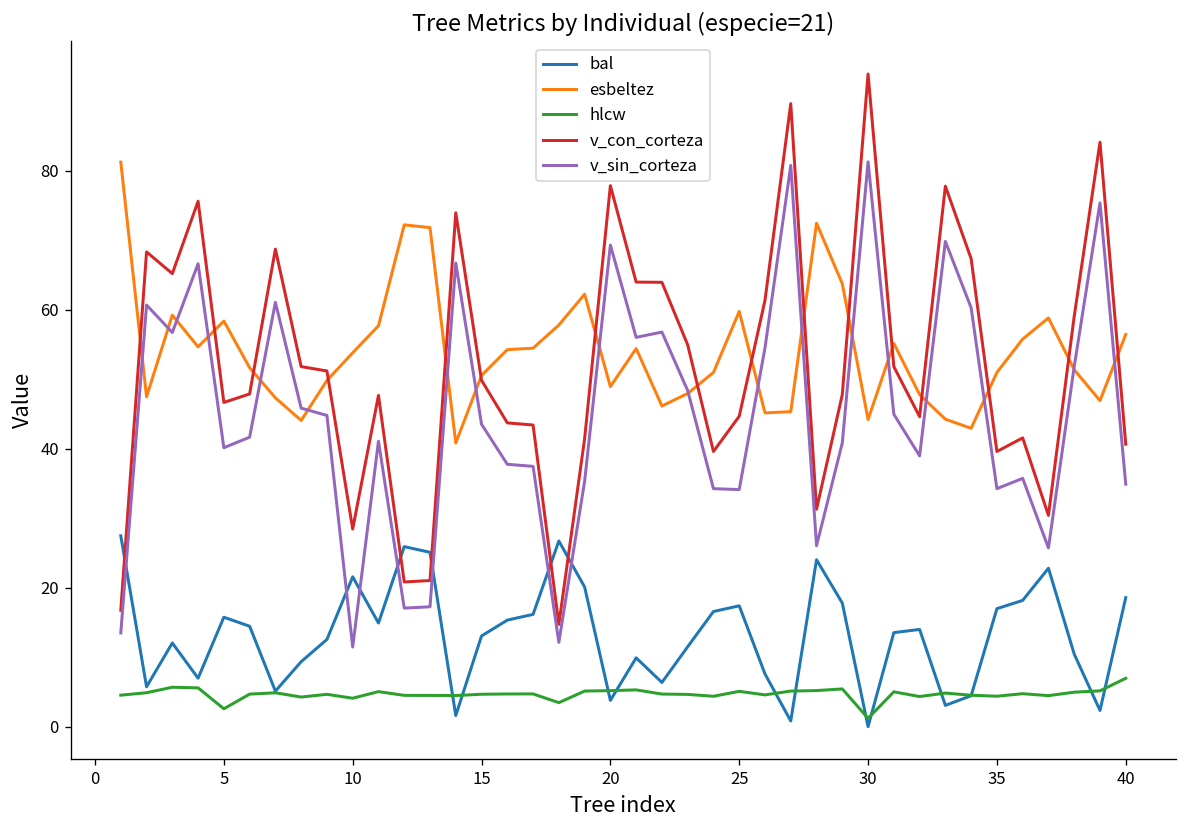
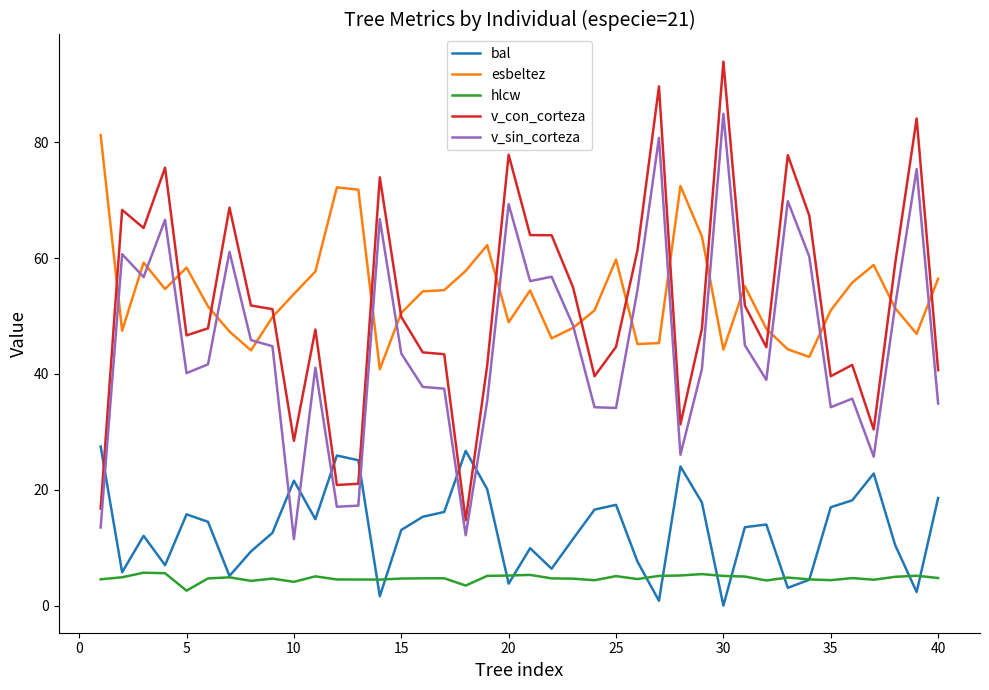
  {
    "bal": {
      "5": 16,
      "10": 22,
      "15": 13,
      "20": 4,
      "25": 17,
      "30": 0,
      "35": 17,
      "40": 19
    },
    "esbeltez": {
      "5": 58,
      "10": 54,
      "15": 51,
      "20": 49,
      "25": 60,
      "30": 44,
      "35": 51,
      "40": 56
    },
    "hlcw": {
      "5": 3,
      "10": 4,
      "15": 5,
      "20": 5,
      "25": 5,
-     "30": 1,
+     "30": 5,
      "35": 4,
-     "40": 7
+     "40": 5
    },
    "v_con_corteza": {
      "5": 47,
      "10": 28,
      "15": 50,
      "20": 78,
      "25": 45,
      "30": 94,
      "35": 40,
      "40": 41
    },
    "v_sin_corteza": {
      "5": 40,
      "10": 11,
      "15": 44,
      "20": 69,
      "25": 34,
-     "30": 81,
+     "30": 85,
      "35": 34,
      "40": 35
    }
  }
